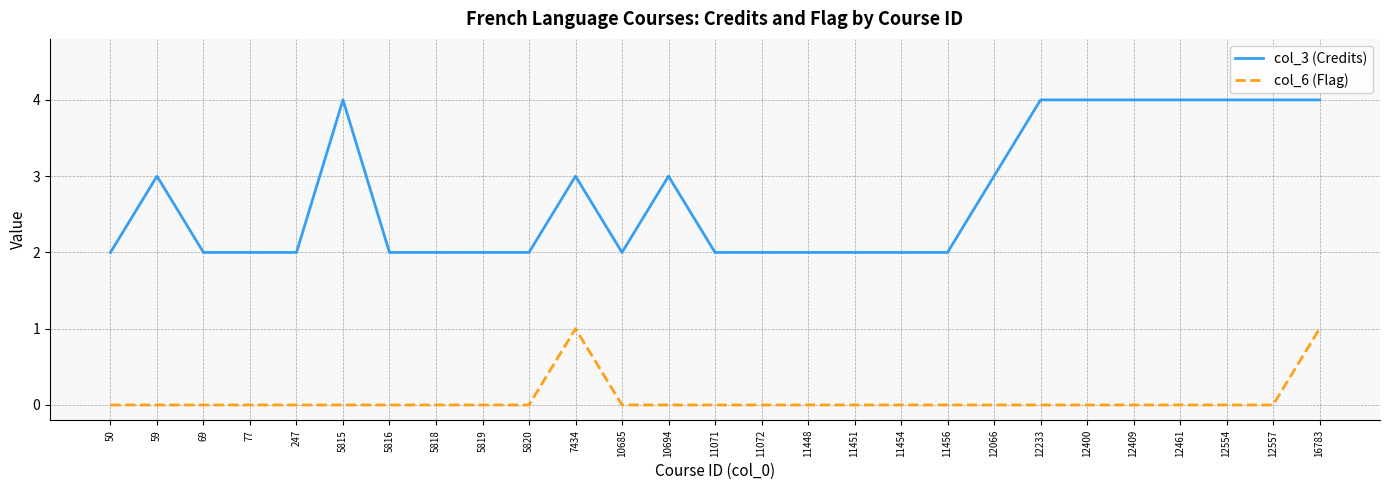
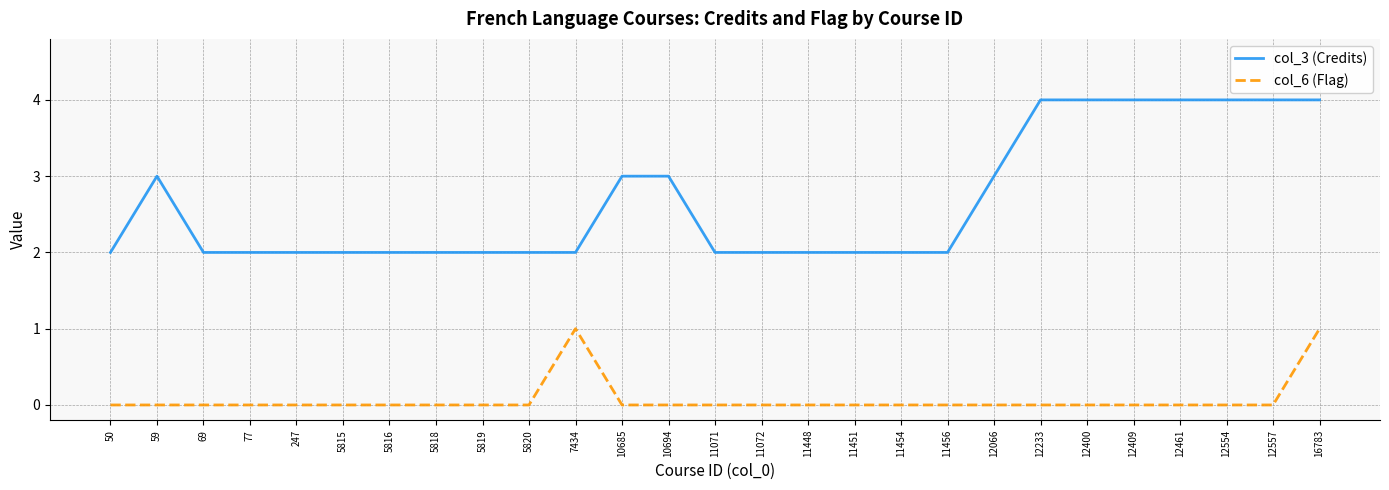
  {
    "col_3 (Credits)": {
      "50": 2,
      "59": 3,
      "69": 2,
      "77": 2,
      "247": 2,
-     "5815": 4,
+     "5815": 2,
      "5816": 2,
      "5818": 2,
      "5819": 2,
      "5820": 2,
-     "7434": 3,
-     "10685": 2,
+     "7434": 2,
+     "10685": 3,
      "10694": 3,
      "11071": 2,
      "11072": 2,
      "11448": 2,
      "11451": 2,
      "11454": 2,
      "11456": 2,
      "12066": 3,
      "12233": 4,
      "12400": 4,
      "12409": 4,
      "12461": 4,
      "12554": 4,
      "12557": 4,
      "16783": 4
    },
    "col_6 (Flag)": {
      "50": 0,
      "59": 0,
      "69": 0,
      "77": 0,
      "247": 0,
      "5815": 0,
      "5816": 0,
      "5818": 0,
      "5819": 0,
      "5820": 0,
      "7434": 1,
      "10685": 0,
      "10694": 0,
      "11071": 0,
      "11072": 0,
      "11448": 0,
      "11451": 0,
      "11454": 0,
      "11456": 0,
      "12066": 0,
      "12233": 0,
      "12400": 0,
      "12409": 0,
      "12461": 0,
      "12554": 0,
      "12557": 0,
      "16783": 1
    }
  }
